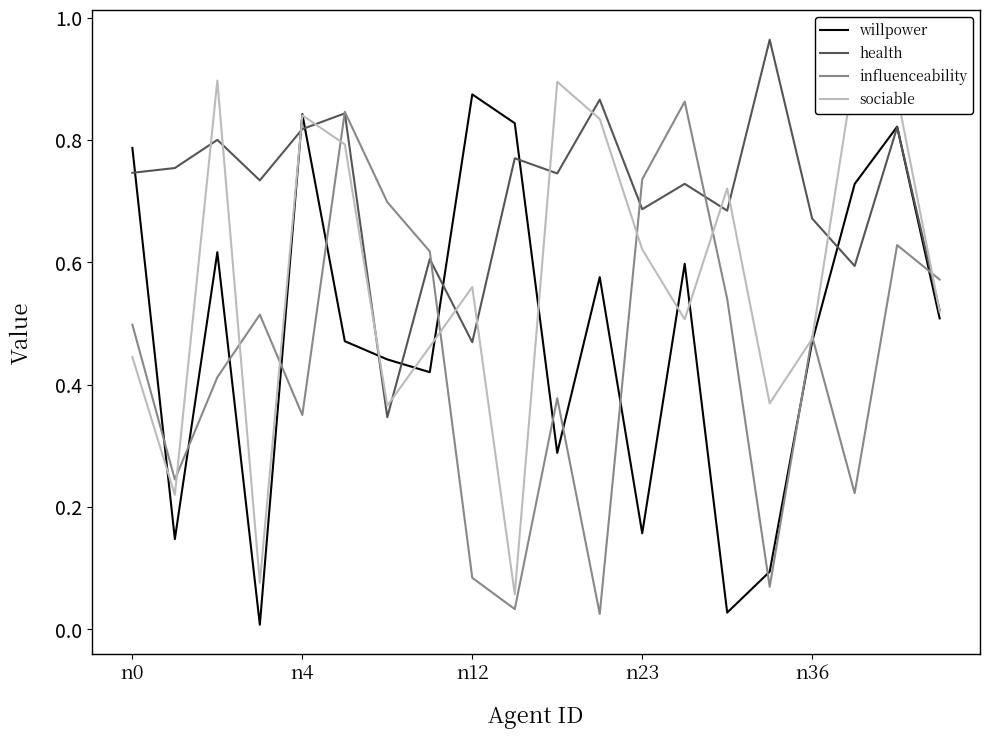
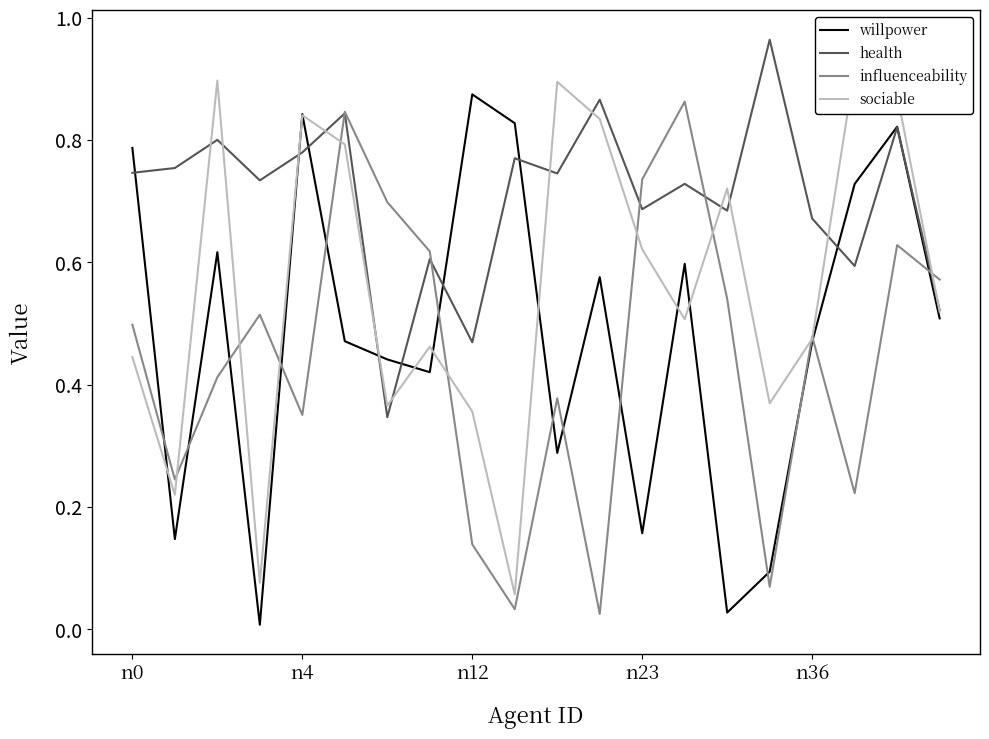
  {
    "willpower": {
      "n0": 0.79,
      "n12": 0.87,
      "n23": 0.16,
      "n36": 0.47
    },
    "health": {
      "n0": 0.75,
-     "n4": 0.82,
+     "n4": 0.78,
      "n12": 0.47,
      "n23": 0.69,
      "n36": 0.67
    },
    "influenceability": {
      "n0": 0.50,
      "n4": 0.35,
-     "n12": 0.08,
+     "n12": 0.14,
      "n23": 0.74
    },
    "sociable": {
      "n0": 0.45,
-     "n12": 0.56,
+     "n12": 0.36,
      "n23": 0.62
    }
  }
